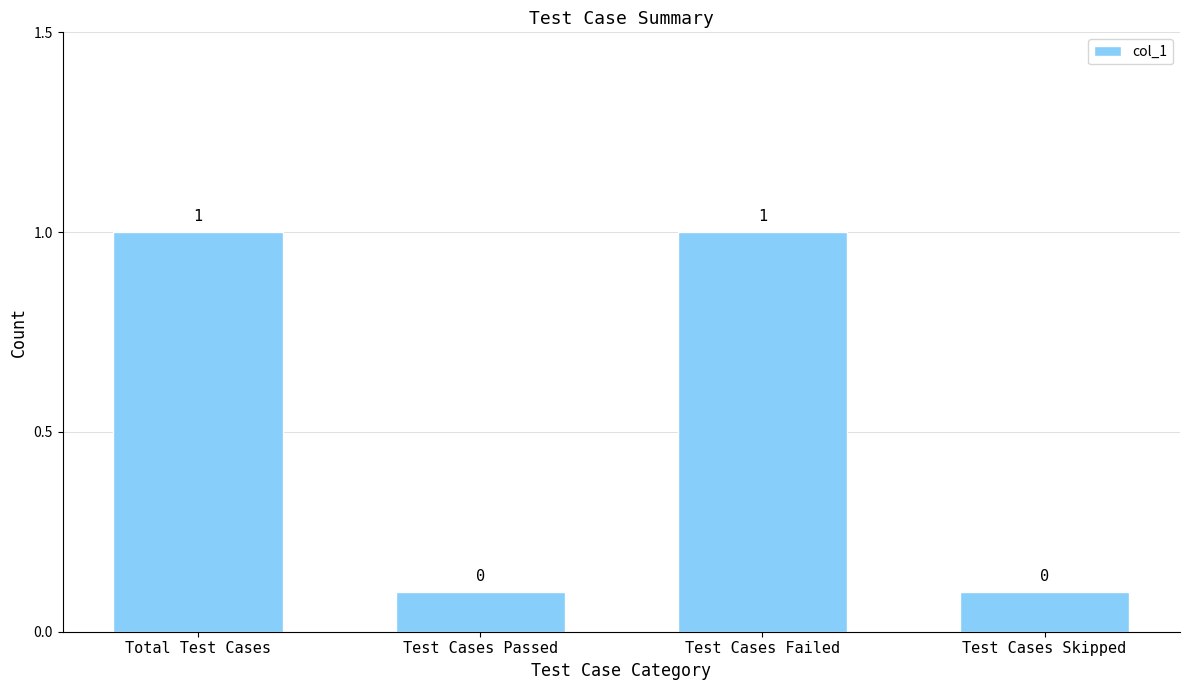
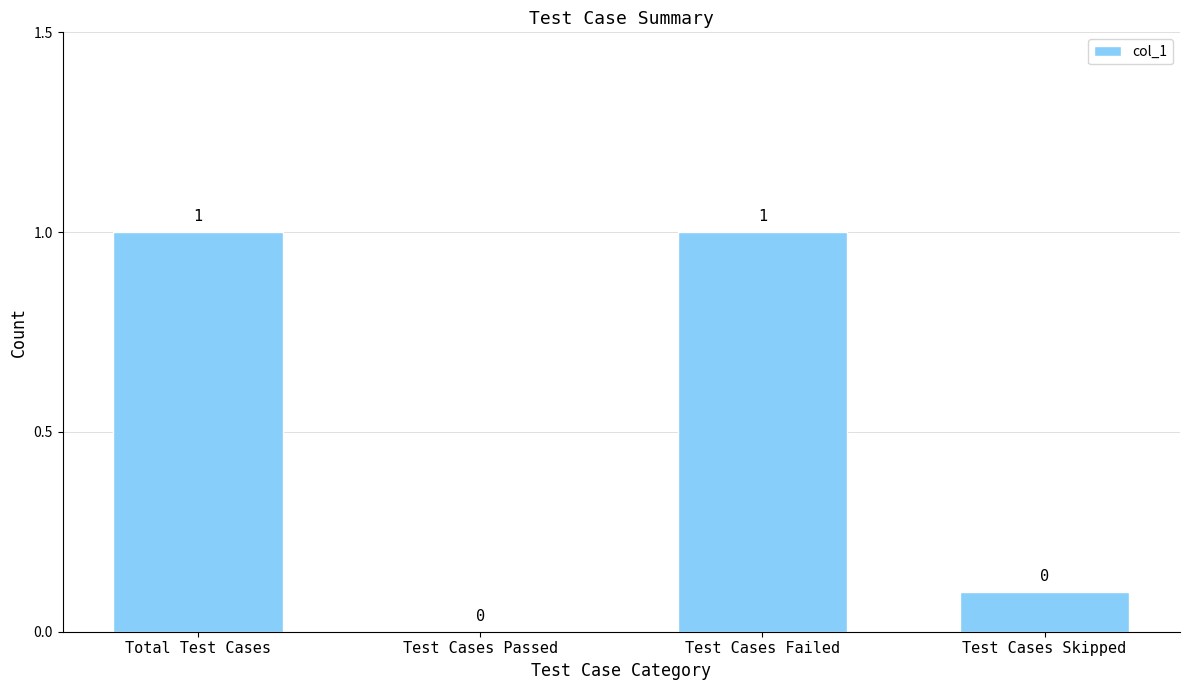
  {
-   "Test Cases Passed": 0.1
+   "Test Cases Passed": 0.0
  }
